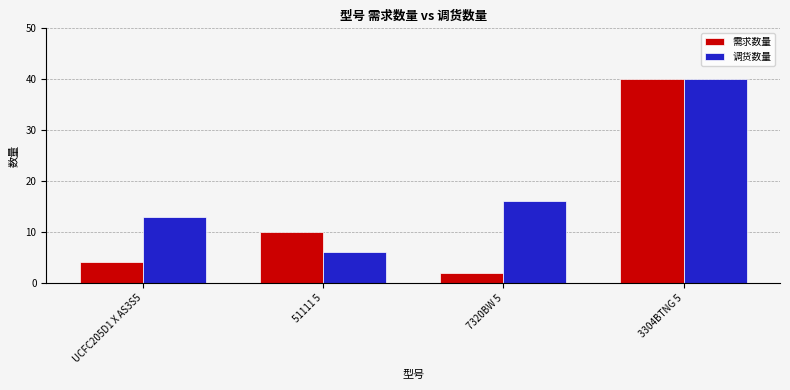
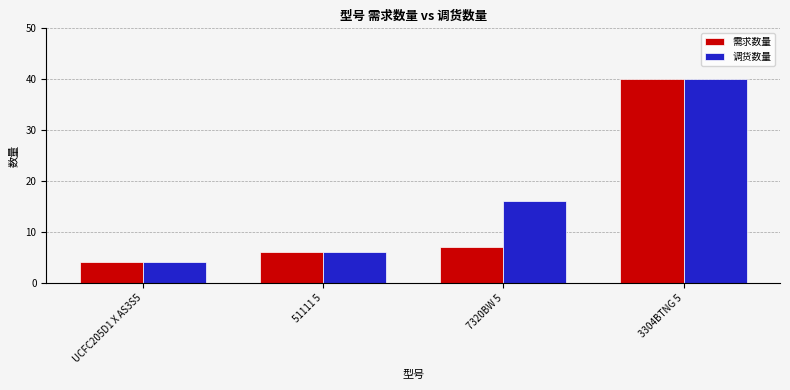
  {
    "需求数量": {
      "UCFC205D1 X AS3S5": 4,
-     "51111 5": 10,
-     "7320BW 5": 2,
+     "51111 5": 6,
+     "7320BW 5": 7,
      "3304BTNG 5": 40
    },
    "调货数量": {
-     "UCFC205D1 X AS3S5": 13,
+     "UCFC205D1 X AS3S5": 4,
      "51111 5": 6,
      "7320BW 5": 16,
      "3304BTNG 5": 40
    }
  }
